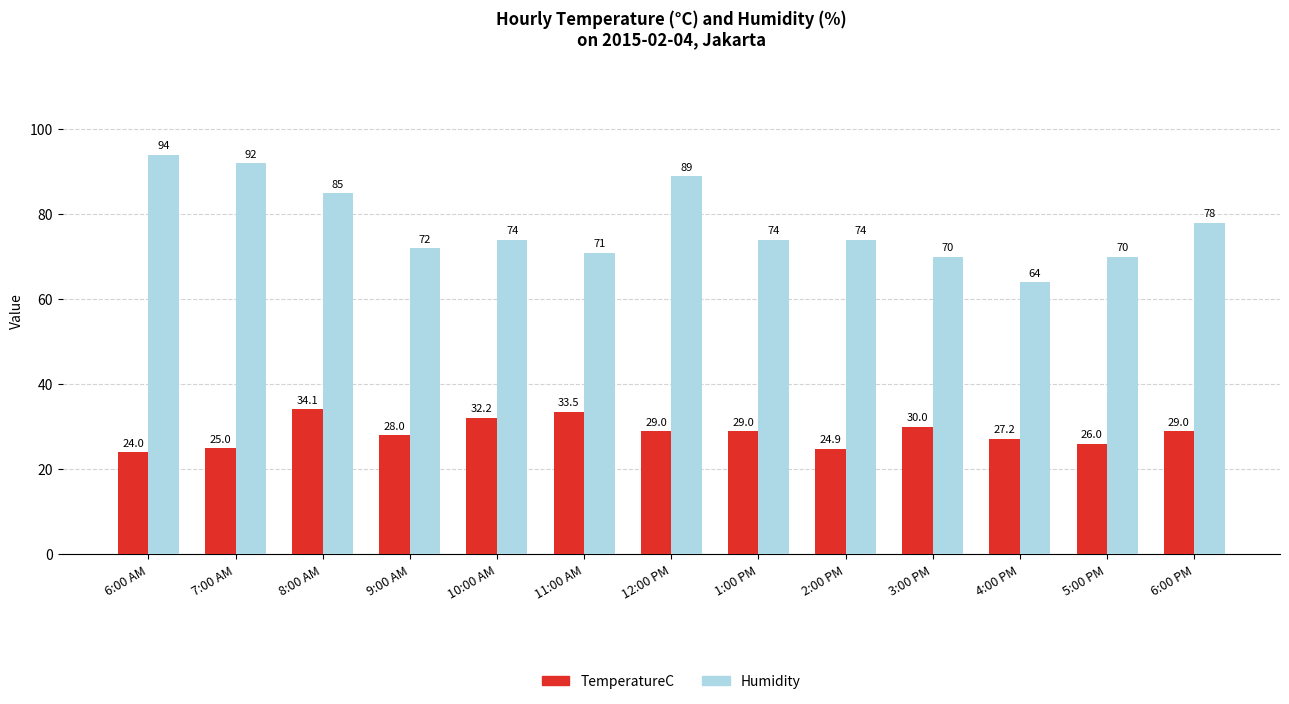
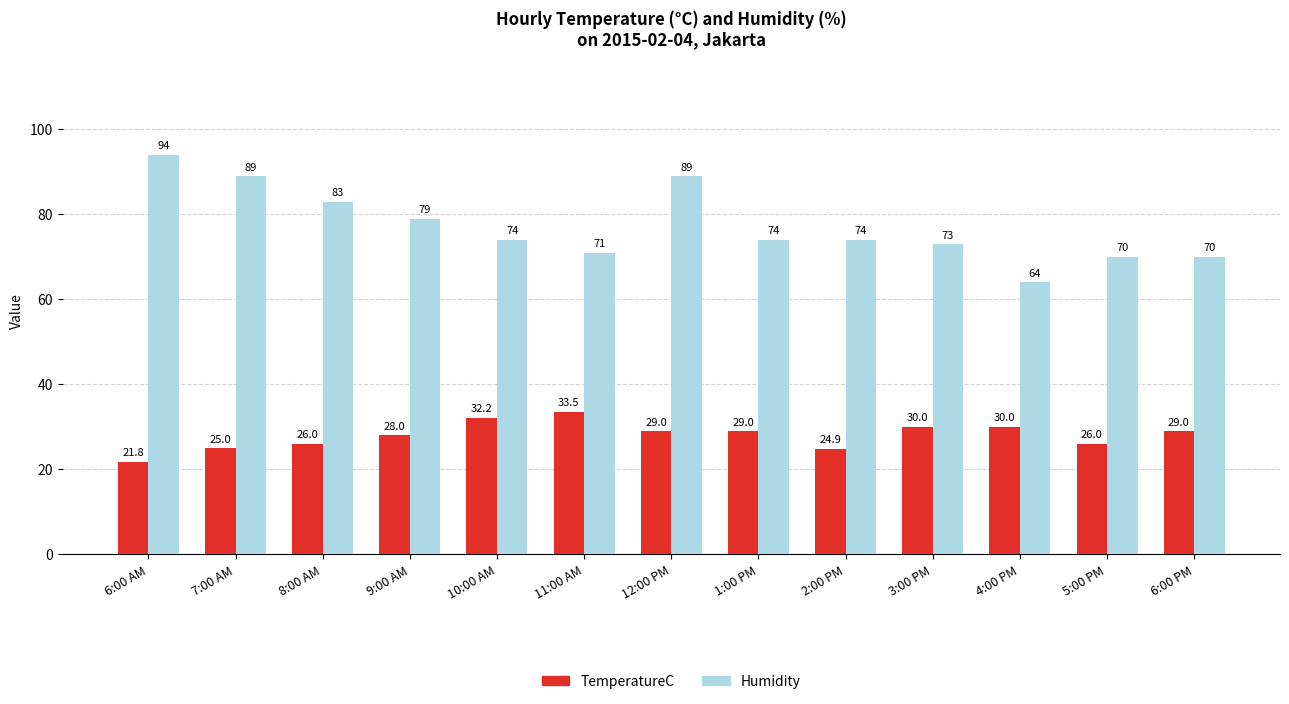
  {
    "TemperatureC": {
-     "6:00 AM": 24.0,
+     "6:00 AM": 21.8,
      "7:00 AM": 25.0,
-     "8:00 AM": 34.1,
+     "8:00 AM": 26.0,
      "9:00 AM": 28.0,
      "10:00 AM": 32.2,
      "11:00 AM": 33.5,
      "12:00 PM": 29.0,
      "1:00 PM": 29.0,
      "2:00 PM": 24.9,
      "3:00 PM": 30.0,
-     "4:00 PM": 27.2,
+     "4:00 PM": 30.0,
      "5:00 PM": 26.0,
      "6:00 PM": 29.0
    },
    "Humidity": {
      "6:00 AM": 94,
-     "7:00 AM": 92,
-     "8:00 AM": 85,
-     "9:00 AM": 72,
+     "7:00 AM": 89,
+     "8:00 AM": 83,
+     "9:00 AM": 79,
      "10:00 AM": 74,
      "11:00 AM": 71,
      "12:00 PM": 89,
      "1:00 PM": 74,
      "2:00 PM": 74,
-     "3:00 PM": 70,
+     "3:00 PM": 73,
      "4:00 PM": 64,
      "5:00 PM": 70,
-     "6:00 PM": 78
+     "6:00 PM": 70
    }
  }
